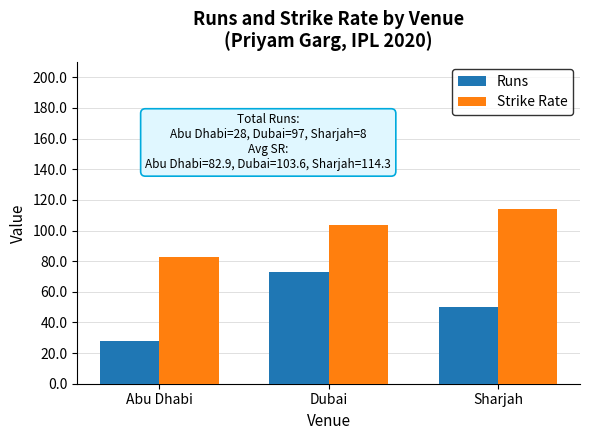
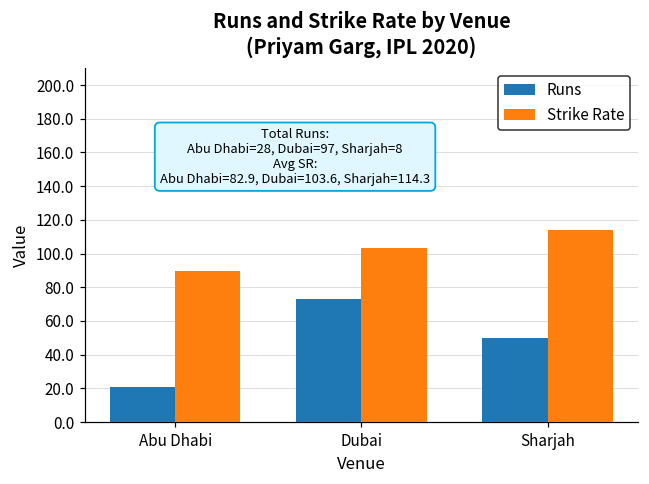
  {
    "Runs": {
-     "Abu Dhabi": 28,
+     "Abu Dhabi": 21,
      "Dubai": 73,
      "Sharjah": 50
    },
    "Strike Rate": {
-     "Abu Dhabi": 83,
+     "Abu Dhabi": 90,
      "Dubai": 104,
      "Sharjah": 114
    }
  }
